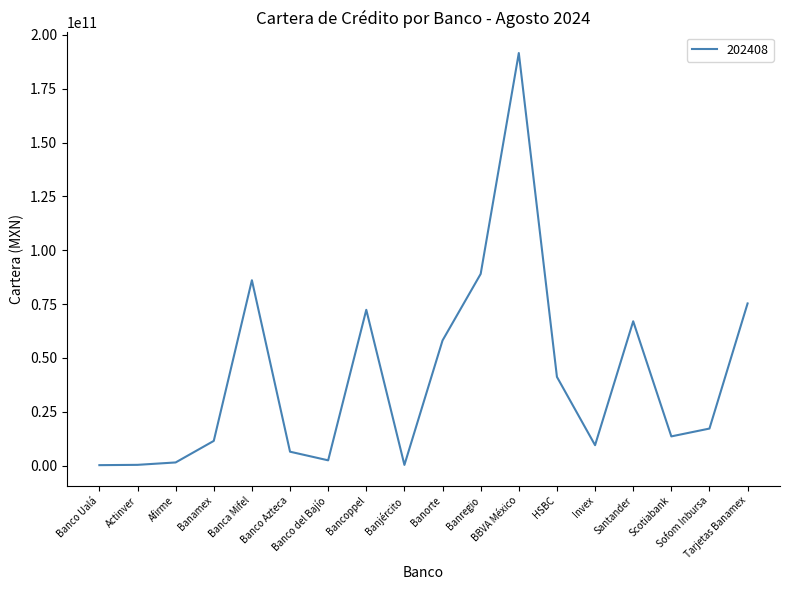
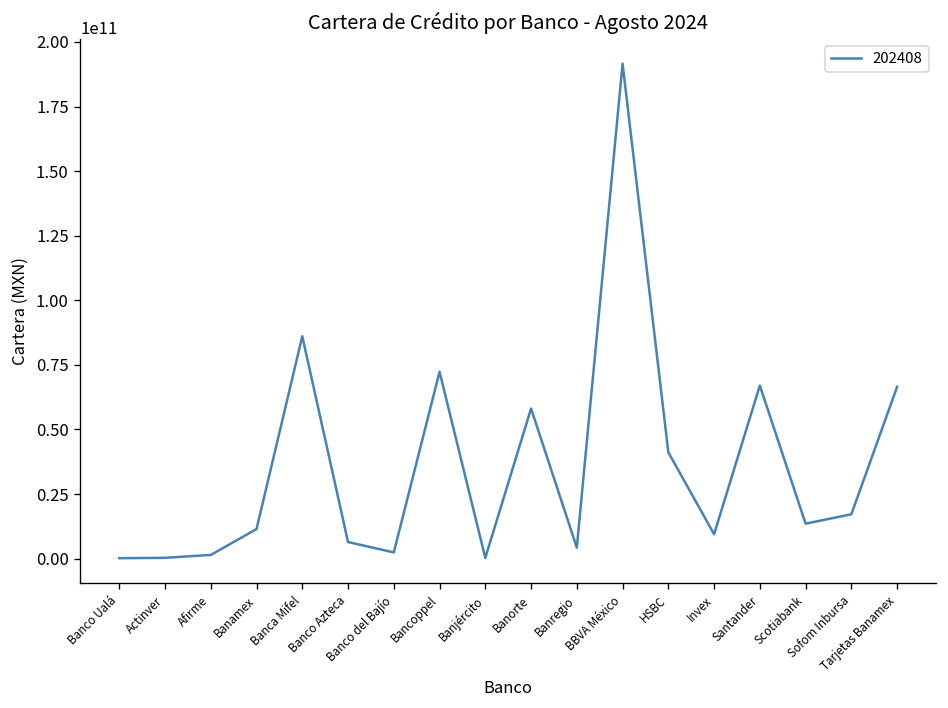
  {
    "Banco Ualá": 0,
    "Actinver": 0,
    "Afirme": 1000000000,
    "Banamex": 11000000000,
    "Banca Mifel": 86000000000,
    "Banco Azteca": 6000000000,
    "Banco del Bajío": 2000000000,
    "Bancoppel": 72000000000,
    "Banjército": 0,
    "Banorte": 58000000000,
-   "Banregio": 89000000000,
+   "Banregio": 4000000000,
    "BBVA México": 192000000000,
    "HSBC": 41000000000,
    "Invex": 9000000000,
    "Santander": 67000000000,
    "Scotiabank": 14000000000,
    "Sofom Inbursa": 17000000000,
-   "Tarjetas Banamex": 75000000000
+   "Tarjetas Banamex": 67000000000
  }
